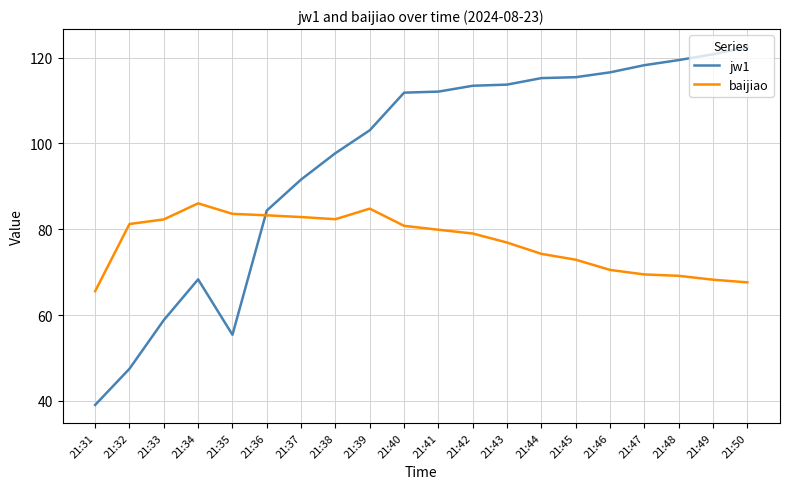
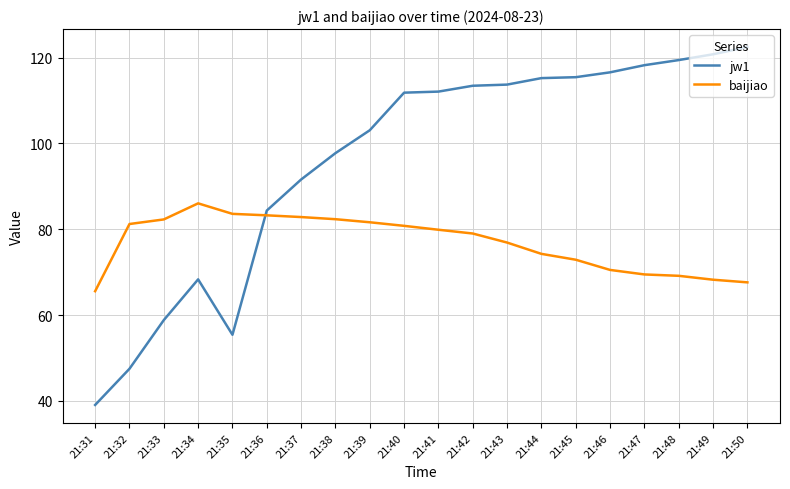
  {
    "jw1": {
      "21:31": 39,
      "21:32": 47,
      "21:33": 59,
      "21:34": 68,
      "21:35": 55,
      "21:36": 84,
      "21:37": 92,
      "21:38": 98,
      "21:39": 103,
      "21:40": 112,
      "21:41": 112,
      "21:42": 113,
      "21:43": 114,
      "21:44": 115,
      "21:45": 115,
      "21:46": 117,
      "21:47": 118,
      "21:48": 119
    },
    "baijiao": {
      "21:31": 66,
      "21:32": 81,
      "21:33": 82,
      "21:34": 86,
      "21:35": 84,
      "21:36": 83,
      "21:37": 83,
      "21:38": 82,
-     "21:39": 85,
+     "21:39": 82,
      "21:40": 81,
      "21:41": 80,
      "21:42": 79,
      "21:43": 77,
      "21:44": 74,
      "21:45": 73,
      "21:46": 71,
      "21:47": 69,
      "21:48": 69,
      "21:49": 68,
      "21:50": 68
    }
  }
